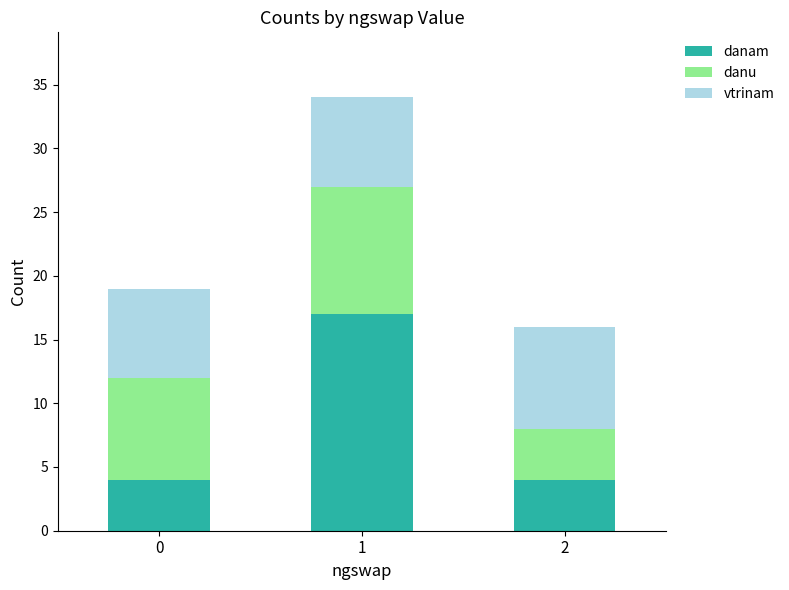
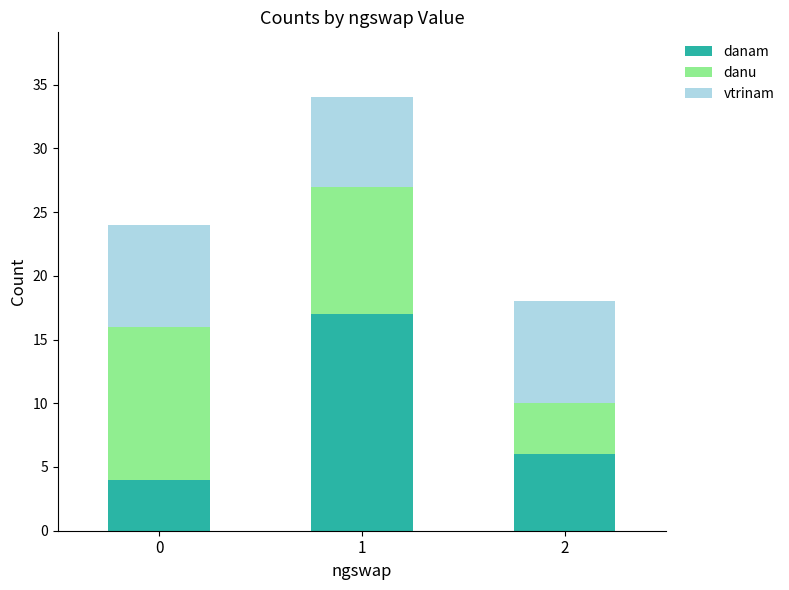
  {
    "danam": {
      "0": 4,
      "1": 17,
-     "2": 4
+     "2": 6
    },
    "danu": {
-     "0": 8,
+     "0": 12,
      "1": 10,
      "2": 4
    },
    "vtrinam": {
-     "0": 7,
+     "0": 8,
      "1": 7,
      "2": 8
    }
  }
